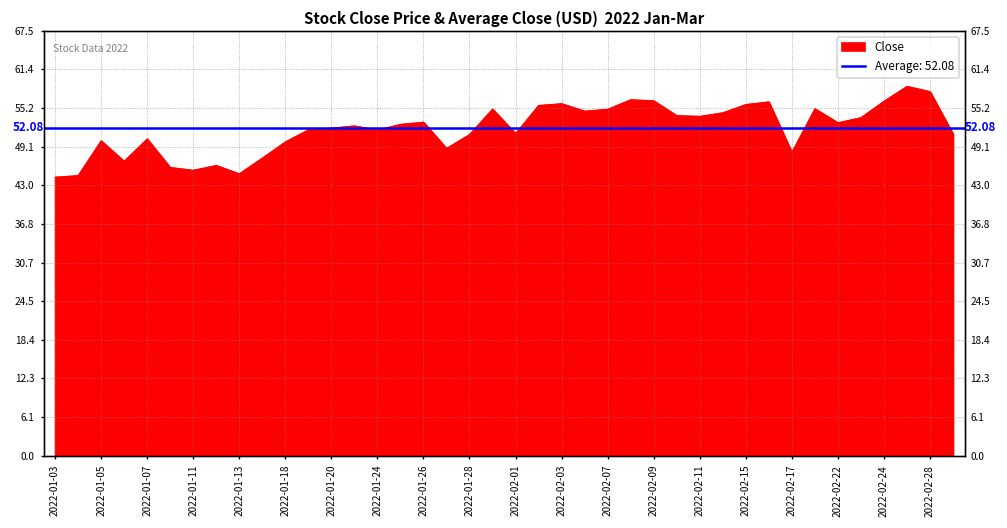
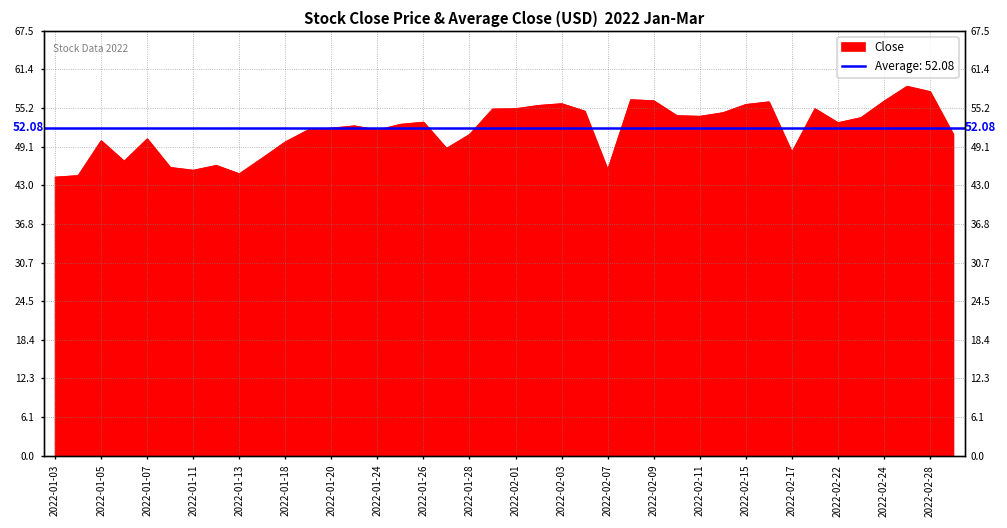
  {
    "2022-01-03": 44,
    "2022-01-05": 50,
    "2022-01-07": 50,
    "2022-01-11": 45,
    "2022-01-13": 45,
    "2022-01-18": 50,
    "2022-01-20": 52,
    "2022-01-24": 52,
    "2022-01-26": 53,
    "2022-01-28": 51,
-   "2022-02-01": 51,
+   "2022-02-01": 55,
    "2022-02-03": 56,
-   "2022-02-07": 55,
+   "2022-02-07": 45,
    "2022-02-09": 56,
    "2022-02-11": 54,
    "2022-02-15": 56,
    "2022-02-17": 48,
    "2022-02-22": 53,
    "2022-02-24": 56,
    "2022-02-28": 58
  }
